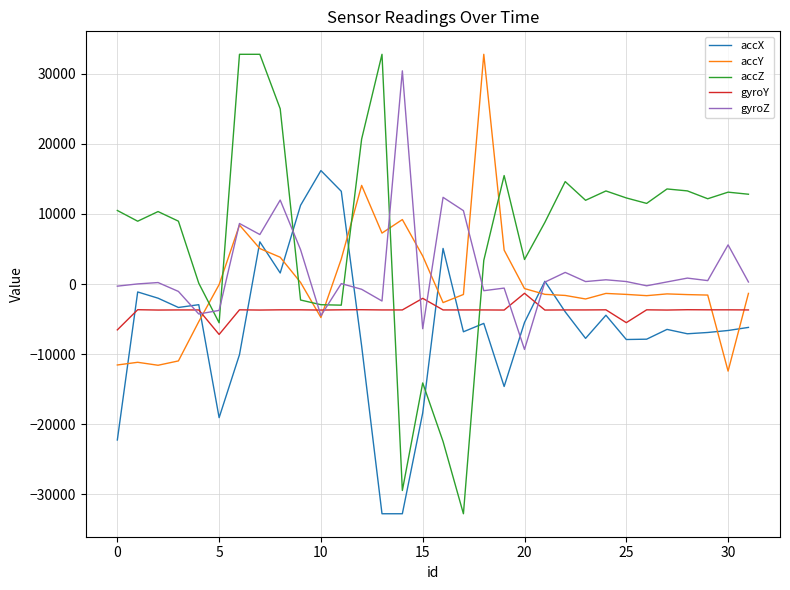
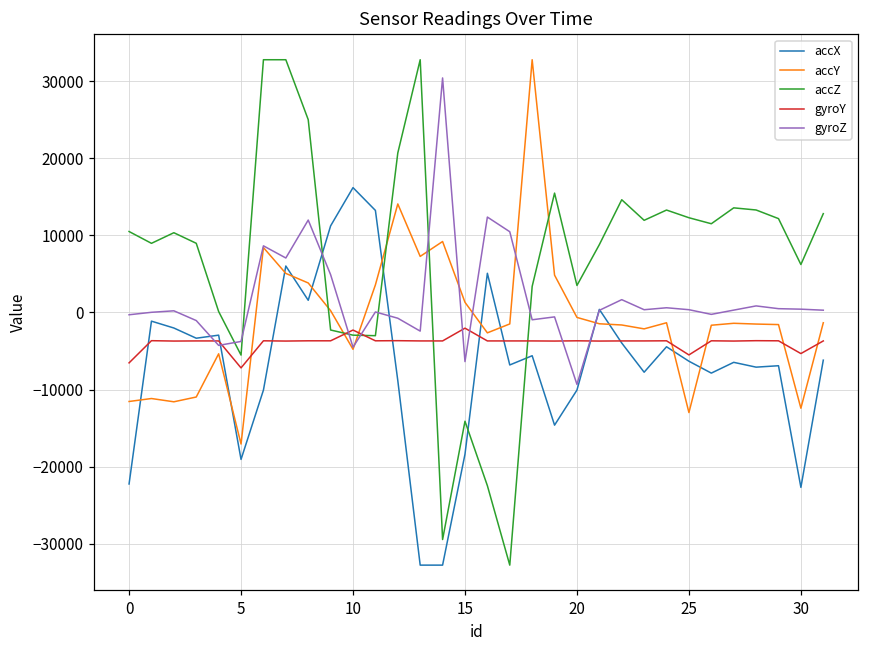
  {
    "accX": {
      "0": -22000,
      "5": -19000,
      "10": 16000,
      "15": -18000,
-     "20": -5000,
-     "25": -8000,
-     "30": -7000
+     "20": -10000,
+     "25": -6000,
+     "30": -23000
    },
    "accY": {
      "0": -12000,
-     "5": 0,
-     "15": 4000,
+     "5": -17000,
+     "15": 1000,
      "20": -1000,
-     "25": -1000,
+     "25": -13000,
      "30": -12000
    },
    "accZ": {
      "0": 10000,
      "5": -6000,
      "10": -3000,
      "15": -14000,
      "20": 3000,
      "25": 12000,
-     "30": 13000
+     "30": 6000
    },
    "gyroY": {
      "0": -7000,
      "5": -7000,
-     "10": -4000,
+     "10": -2000,
      "15": -2000,
-     "20": -1000,
+     "20": -4000,
      "25": -6000,
-     "30": -4000
+     "30": -5000
    },
    "gyroZ": {
      "0": 0,
      "5": -4000,
      "15": -6000,
      "20": -9000,
      "25": 0,
-     "30": 6000
+     "30": 0
    }
  }
